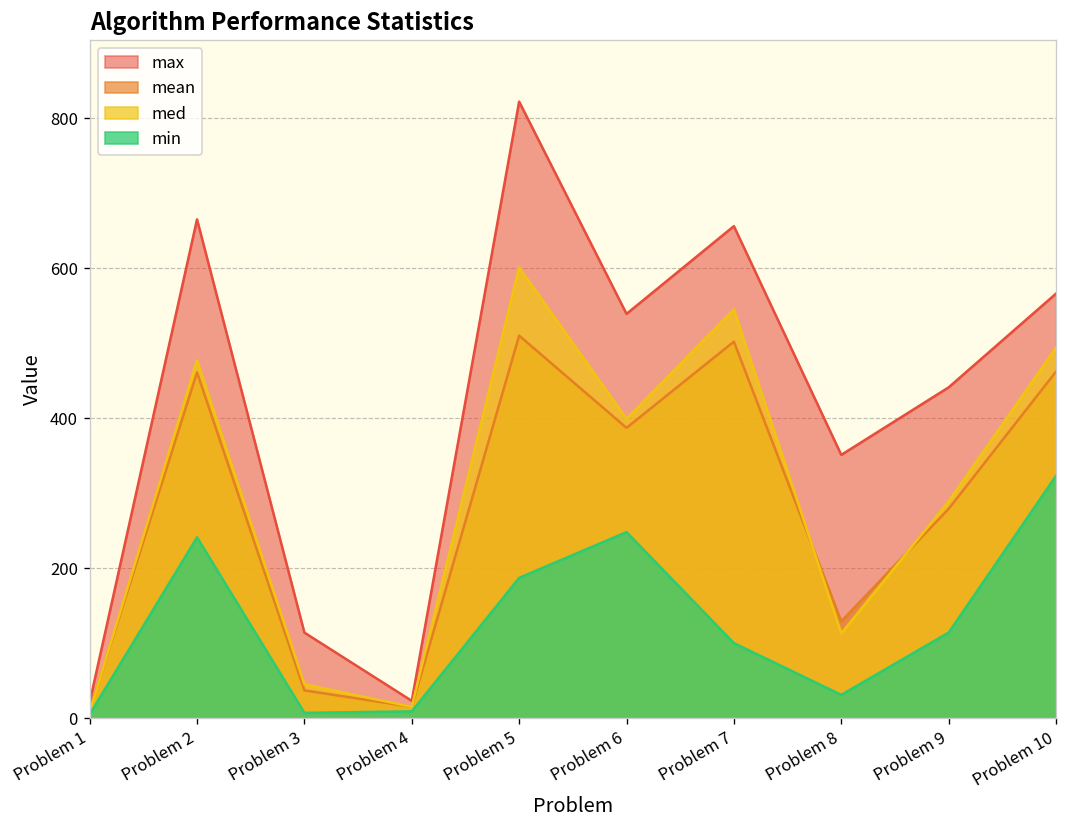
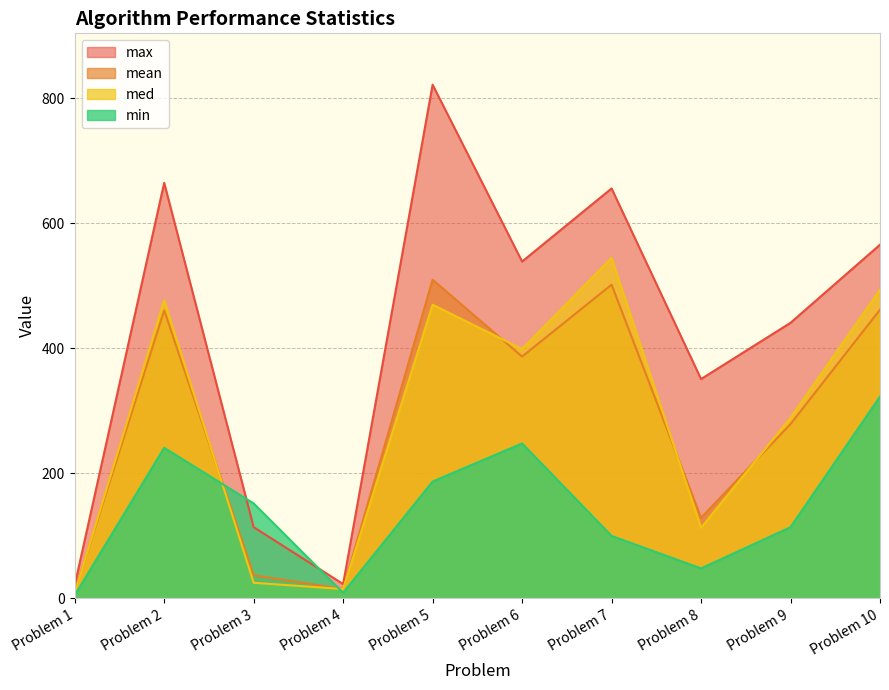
  {
    "med": {
      "Problem 2": 480,
-     "Problem 3": 50,
-     "Problem 5": 600,
+     "Problem 3": 30,
+     "Problem 5": 470,
      "Problem 6": 400,
      "Problem 7": 550,
      "Problem 8": 110,
      "Problem 9": 290,
      "Problem 10": 490
    },
    "min": {
      "Problem 2": 240,
-     "Problem 3": 10,
+     "Problem 3": 150,
      "Problem 4": 10,
      "Problem 5": 190,
      "Problem 6": 250,
      "Problem 7": 100,
-     "Problem 8": 30,
+     "Problem 8": 50,
      "Problem 9": 110,
      "Problem 10": 320
    }
  }
